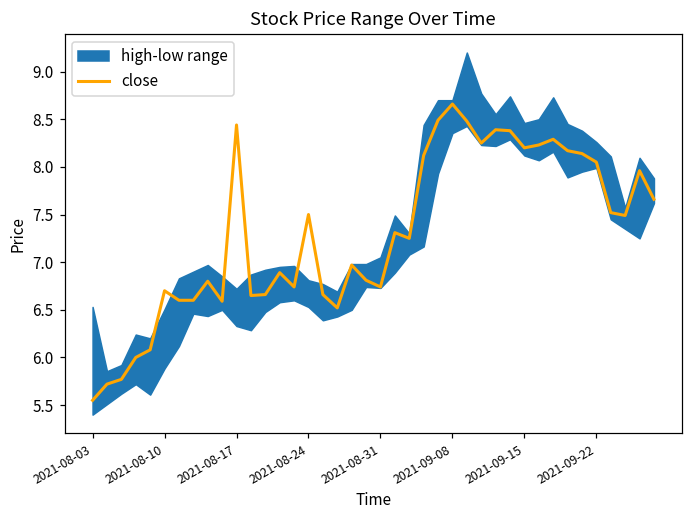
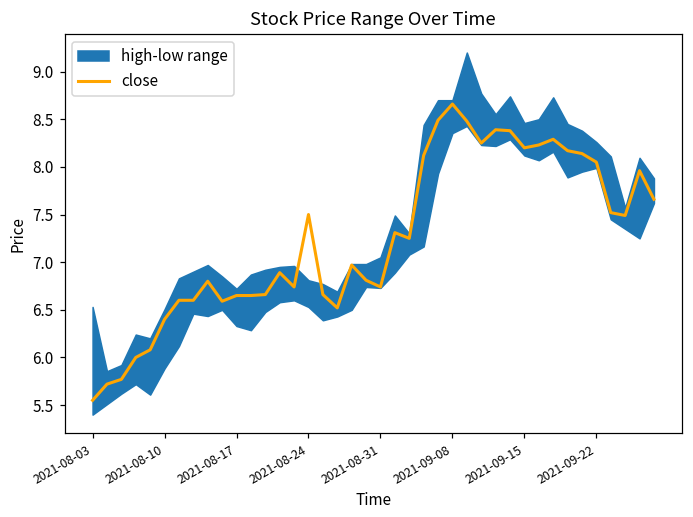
  {
    "close": {
      "2021-08-03": 5.6,
-     "2021-08-10": 6.7,
-     "2021-08-17": 8.4,
+     "2021-08-10": 6.4,
+     "2021-08-17": 6.7,
      "2021-08-24": 7.5,
      "2021-08-31": 6.7,
      "2021-09-08": 8.7,
      "2021-09-15": 8.2,
      "2021-09-22": 8.1
    }
  }
